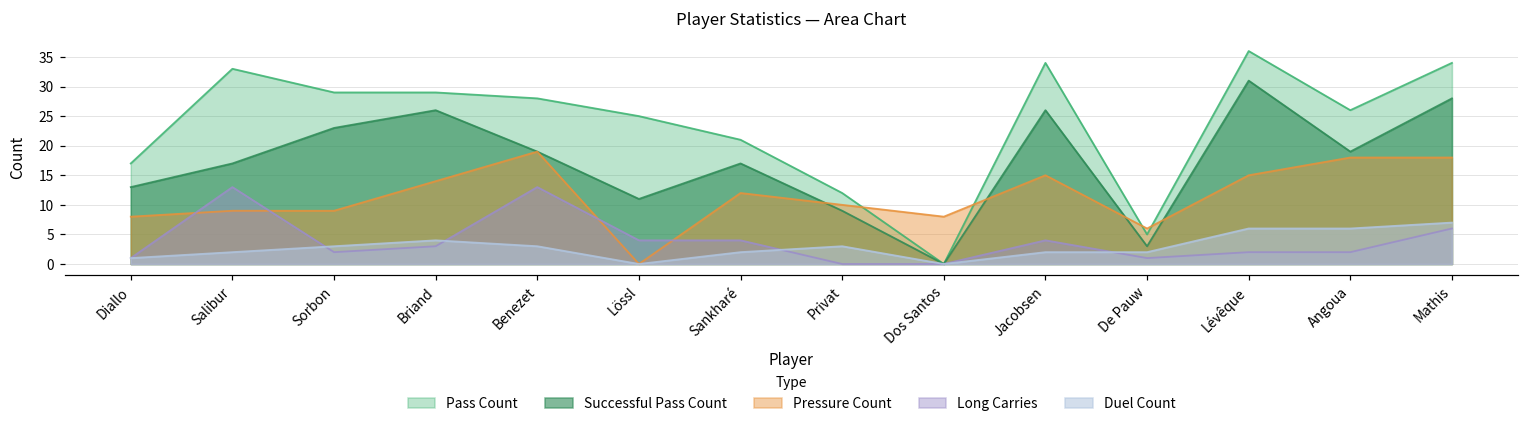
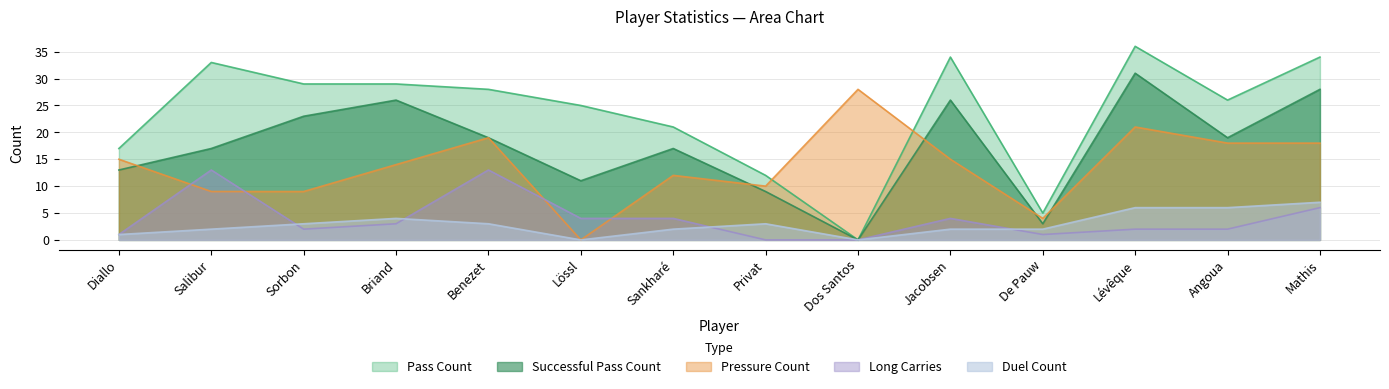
  {
    "Pressure Count": {
-     "Diallo": 8,
+     "Diallo": 15,
      "Salibur": 9,
      "Sorbon": 9,
      "Briand": 14,
      "Sankharé": 12,
      "Privat": 10,
-     "Dos Santos": 8,
+     "Dos Santos": 28,
      "Jacobsen": 15,
-     "De Pauw": 6,
-     "Lévêque": 15,
+     "De Pauw": 4,
+     "Lévêque": 21,
      "Angoua": 18,
      "Mathis": 18
    }
  }
